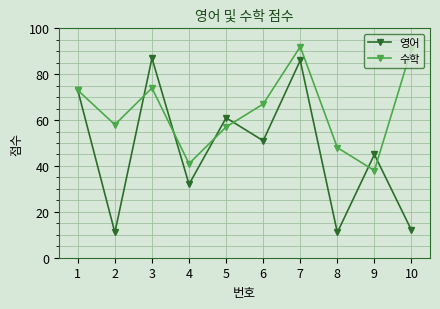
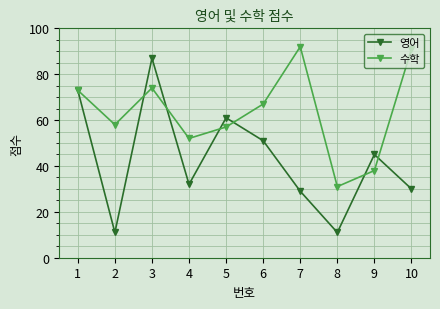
  {
    "영어": {
      "2": 11,
      "3": 87,
      "4": 32,
      "5": 61,
      "6": 51,
-     "7": 86,
+     "7": 29,
      "8": 11,
      "9": 45,
-     "10": 12
+     "10": 30
    },
    "수학": {
      "2": 58,
      "3": 74,
-     "4": 41,
+     "4": 52,
      "5": 57,
      "6": 67,
      "7": 92,
-     "8": 48,
+     "8": 31,
      "9": 38
    }
  }
